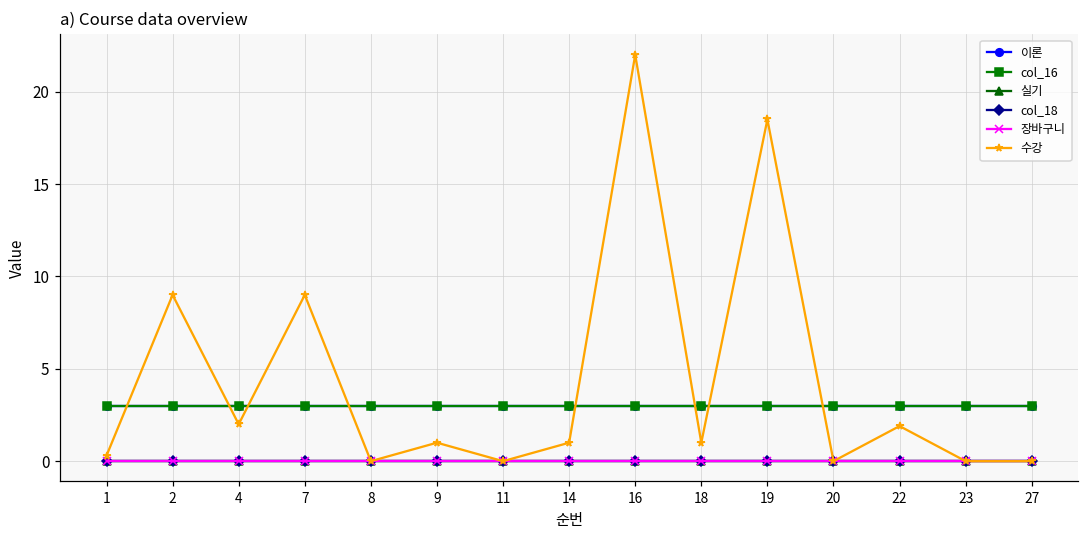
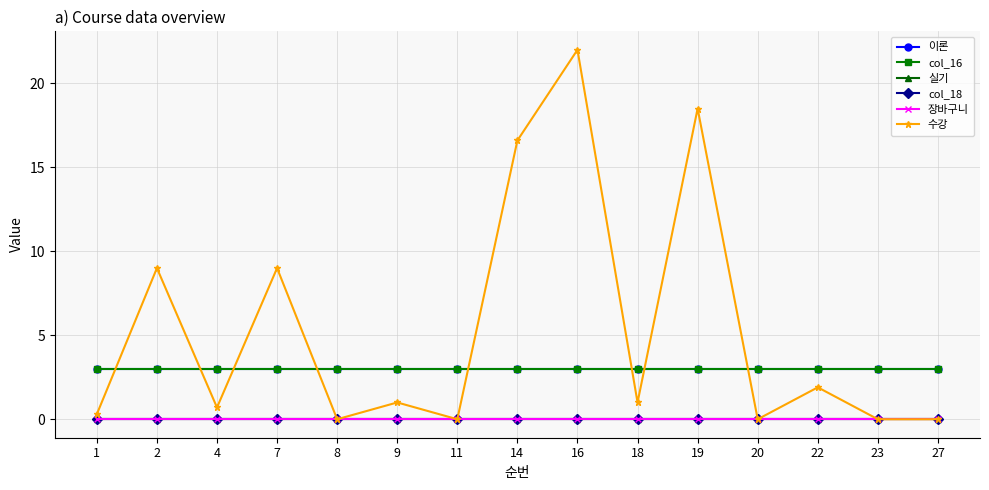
  {
    "col_16": {
      "1": 3.0,
      "2": 3.0,
      "4": 3.0,
      "7": 3.0,
      "8": 3.0,
      "9": 3.0,
      "11": 3.0,
      "14": 3.0,
      "16": 3.0,
      "18": 3.0,
      "19": 3.0,
      "20": 3.0,
      "22": 3.0,
      "23": 3.0,
      "27": 3.0
    },
    "장바구니": {
      "1": 0.0,
      "2": 0.0,
      "4": 0.0,
      "7": 0.0,
      "9": 0.0,
      "14": 0.0,
      "16": 0.0,
      "18": 0.0,
      "19": 0.0,
      "22": 0.0
    },
    "수강": {
      "1": 0.3,
      "2": 9.0,
-     "4": 2.0,
+     "4": 0.7,
      "7": 9.0,
      "9": 1.0,
-     "14": 1.0,
+     "14": 16.6,
      "16": 22.0,
      "18": 1.0,
      "19": 18.5,
      "22": 1.9
    }
  }
